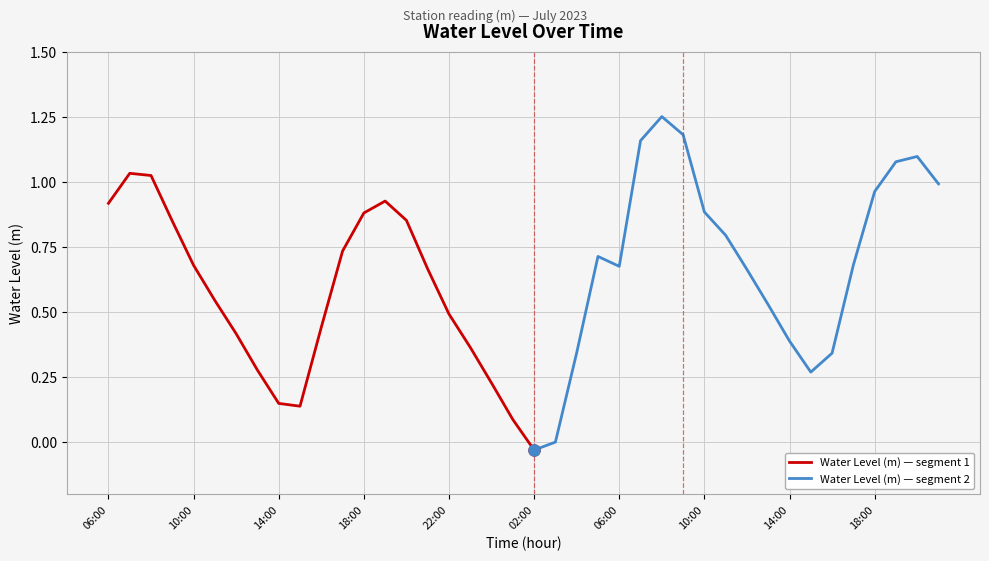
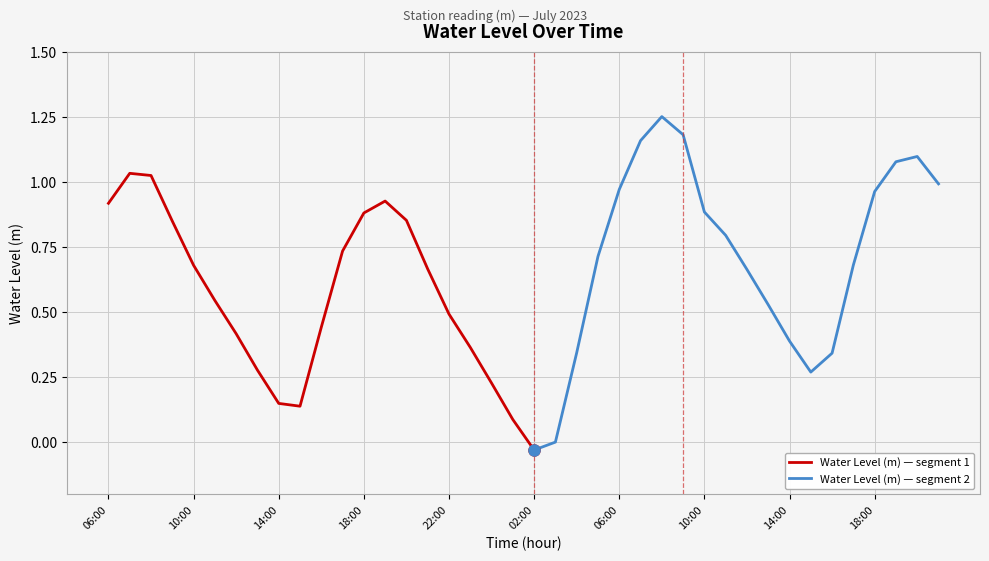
  {
    "Water Level (m) — segment 2": {
-     "06:00": 0.68,
+     "06:00": 0.97,
      "10:00": 0.88,
      "14:00": 0.39,
      "18:00": 0.96
    }
  }
